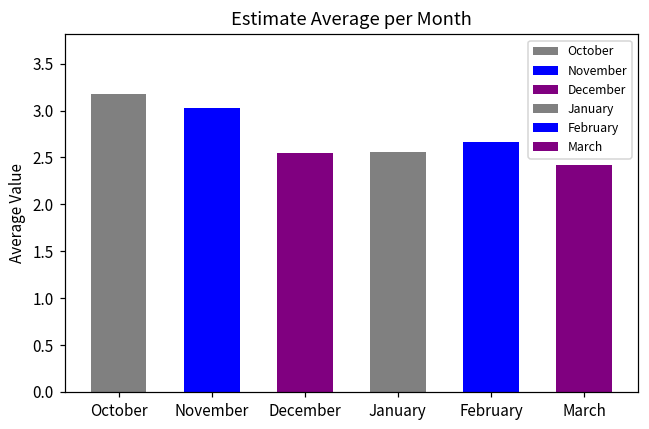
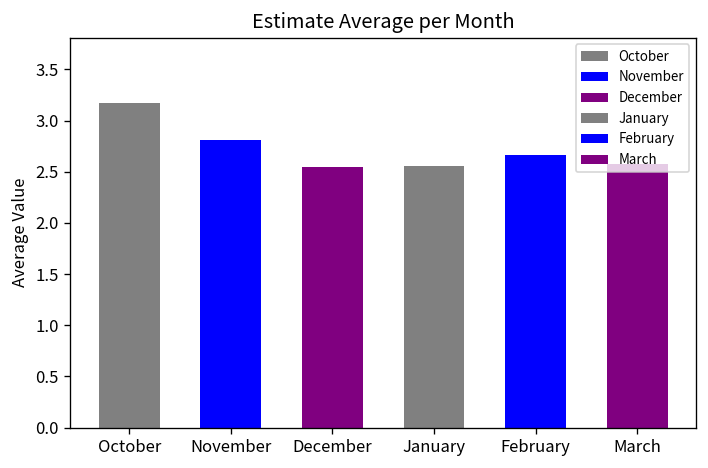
  {
    "October": 3.2,
-   "November": 3.0,
+   "November": 2.8,
    "December": 2.5,
    "January": 2.6,
    "February": 2.7,
-   "March": 2.4
+   "March": 2.6
  }
